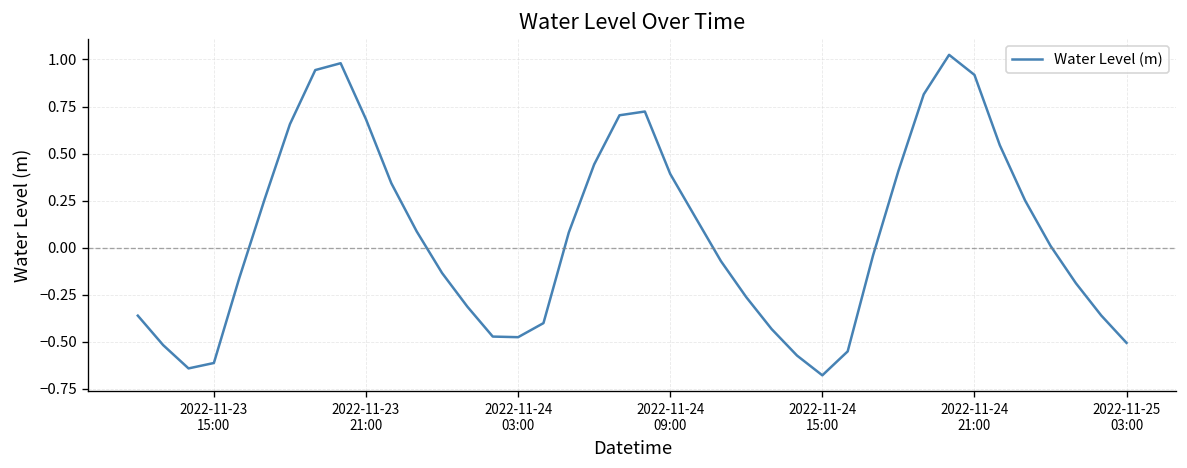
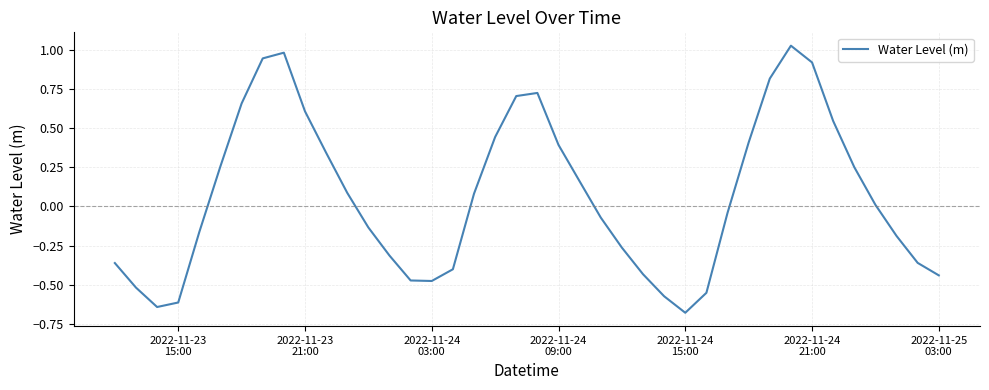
  {
    "2022-11-23 15:00": -0.61,
-   "2022-11-23 21:00": 0.68,
+   "2022-11-23 21:00": 0.61,
    "2022-11-24 03:00": -0.47,
    "2022-11-24 09:00": 0.39,
    "2022-11-24 15:00": -0.68,
    "2022-11-24 21:00": 0.92,
-   "2022-11-25 03:00": -0.51
+   "2022-11-25 03:00": -0.44
  }
